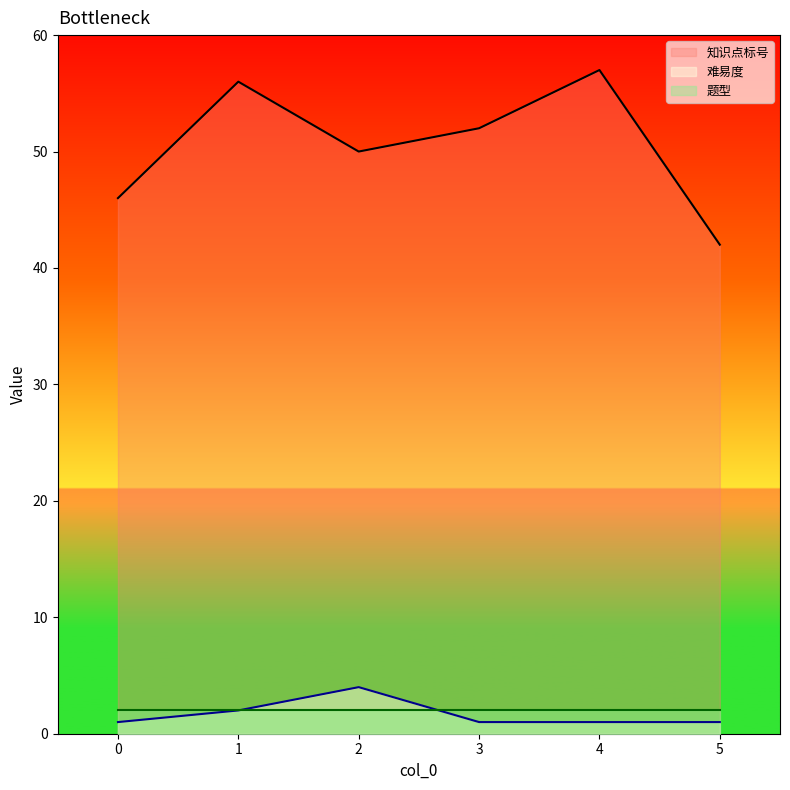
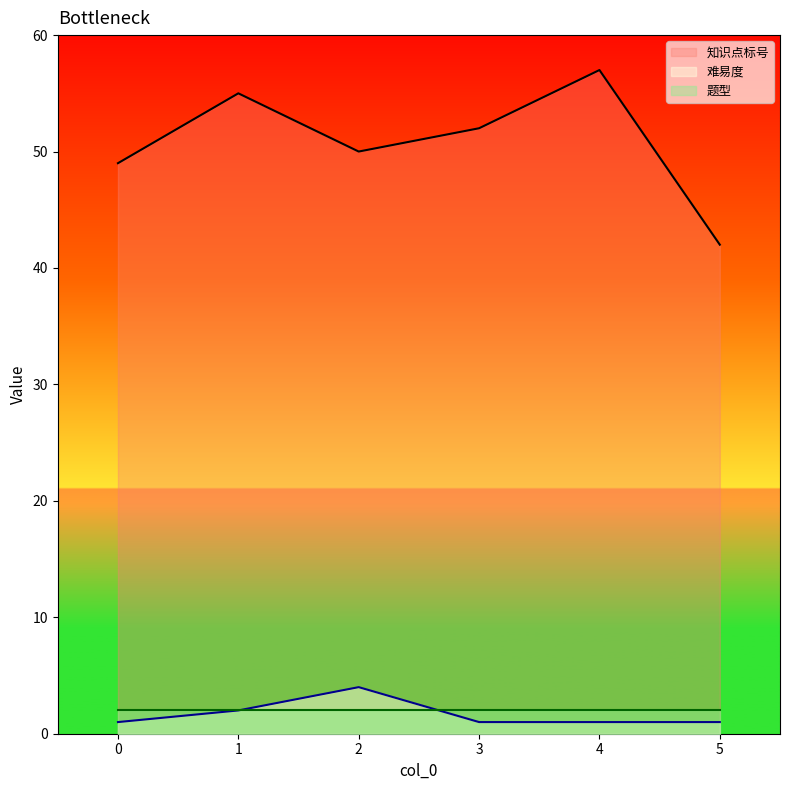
  {
    "知识点标号": {
-     "0": 46,
-     "1": 56,
+     "0": 49,
+     "1": 55,
      "2": 50,
      "3": 52,
      "4": 57,
      "5": 42
    },
    "难易度": {
      "0": 1,
      "2": 4,
      "3": 1,
      "4": 1,
      "5": 1
    },
    "题型": {
      "0": 2,
      "2": 2,
      "3": 2,
      "4": 2,
      "5": 2
    }
  }
